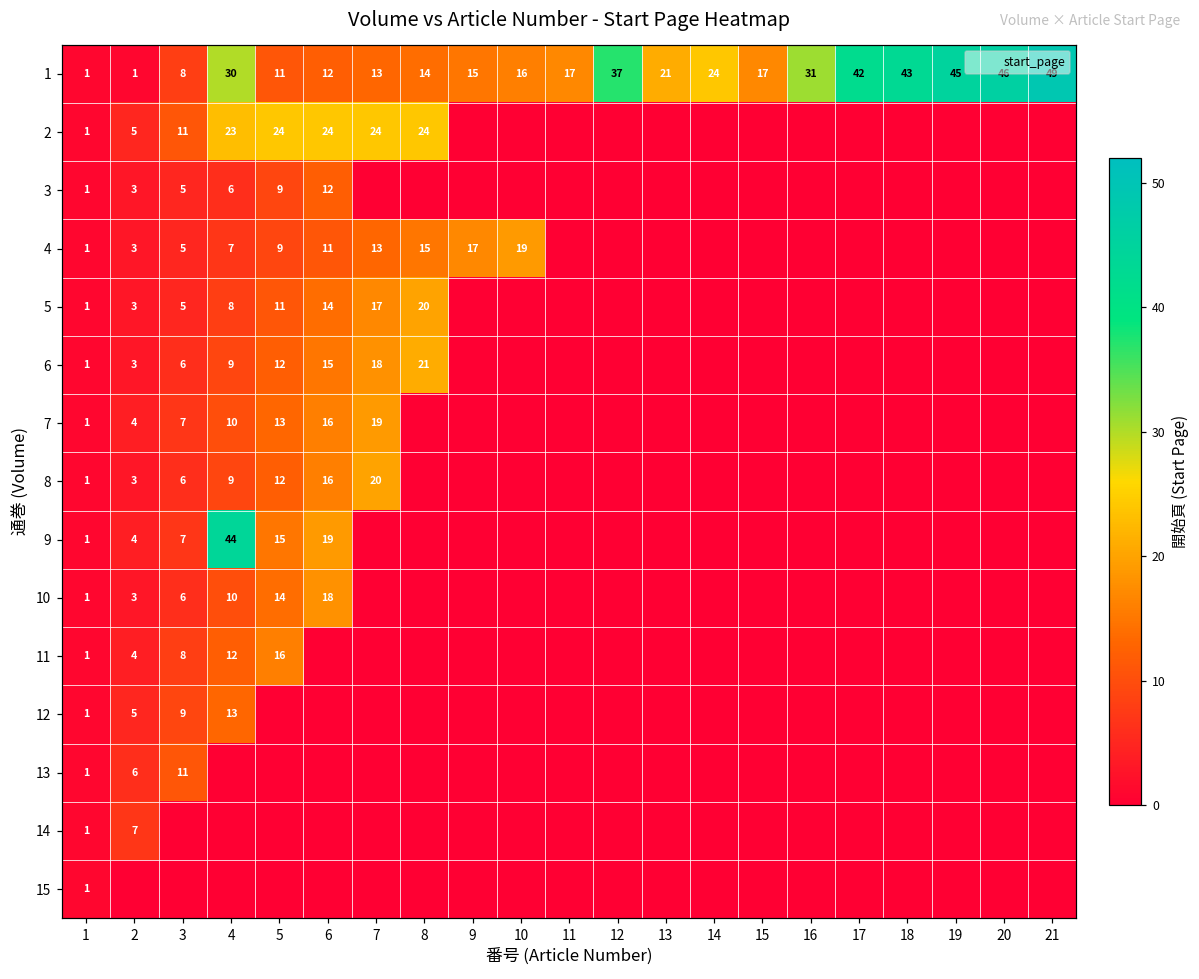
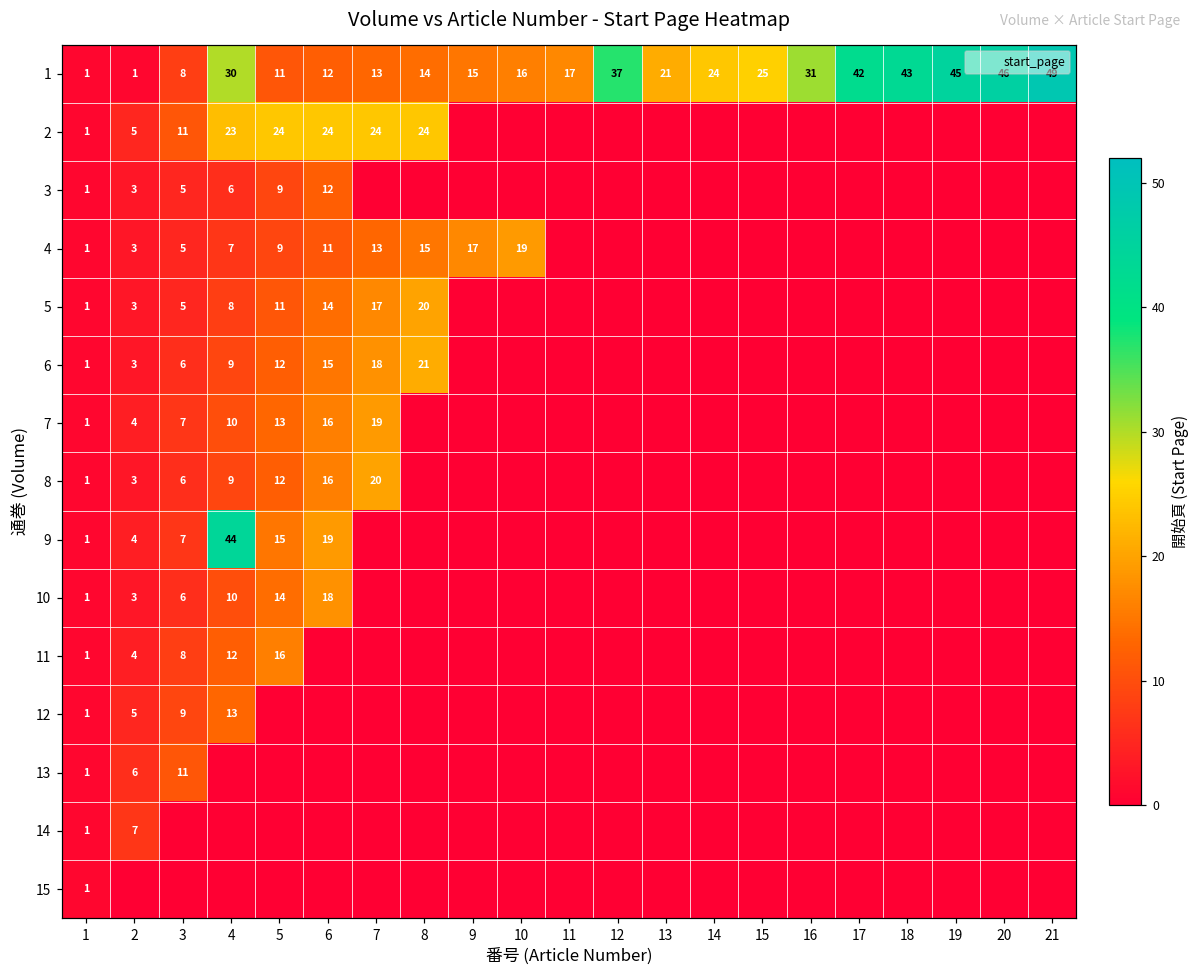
  {
    "1": {
      "1": 1,
      "2": 1,
      "3": 8,
      "4": 30,
      "5": 11,
      "6": 12,
      "7": 13,
      "8": 14,
      "9": 15,
      "10": 16,
      "11": 17,
      "12": 37,
      "13": 21,
      "14": 24,
-     "15": 17,
+     "15": 25,
      "16": 31,
      "17": 42,
      "18": 43,
      "19": 45
    },
    "2": {
      "1": 1,
      "2": 5,
      "3": 11,
      "4": 23,
      "5": 24,
      "6": 24,
      "7": 24,
      "8": 24
    },
    "3": {
      "1": 1,
      "2": 3,
      "3": 5,
      "4": 6,
      "5": 9,
      "6": 12
    },
    "4": {
      "1": 1,
      "2": 3,
      "3": 5,
      "4": 7,
      "5": 9,
      "6": 11,
      "7": 13,
      "8": 15,
      "9": 17,
      "10": 19
    },
    "5": {
      "1": 1,
      "2": 3,
      "3": 5,
      "4": 8,
      "5": 11,
      "6": 14,
      "7": 17,
      "8": 20
    },
    "6": {
      "1": 1,
      "2": 3,
      "3": 6,
      "4": 9,
      "5": 12,
      "6": 15,
      "7": 18,
      "8": 21
    },
    "7": {
      "1": 1,
      "2": 4,
      "3": 7,
      "4": 10,
      "5": 13,
      "6": 16,
      "7": 19
    },
    "8": {
      "1": 1,
      "2": 3,
      "3": 6,
      "4": 9,
      "5": 12,
      "6": 16,
      "7": 20
    },
    "9": {
      "1": 1,
      "2": 4,
      "3": 7,
      "4": 44,
      "5": 15,
      "6": 19
    },
    "10": {
      "1": 1,
      "2": 3,
      "3": 6,
      "4": 10,
      "5": 14,
      "6": 18
    },
    "11": {
      "1": 1,
      "2": 4,
      "3": 8,
      "4": 12,
      "5": 16
    },
    "12": {
      "1": 1,
      "2": 5,
      "3": 9,
      "4": 13
    },
    "13": {
      "1": 1,
      "2": 6,
      "3": 11
    },
    "14": {
      "1": 1,
      "2": 7
    },
    "15": {
      "1": 1
    }
  }
